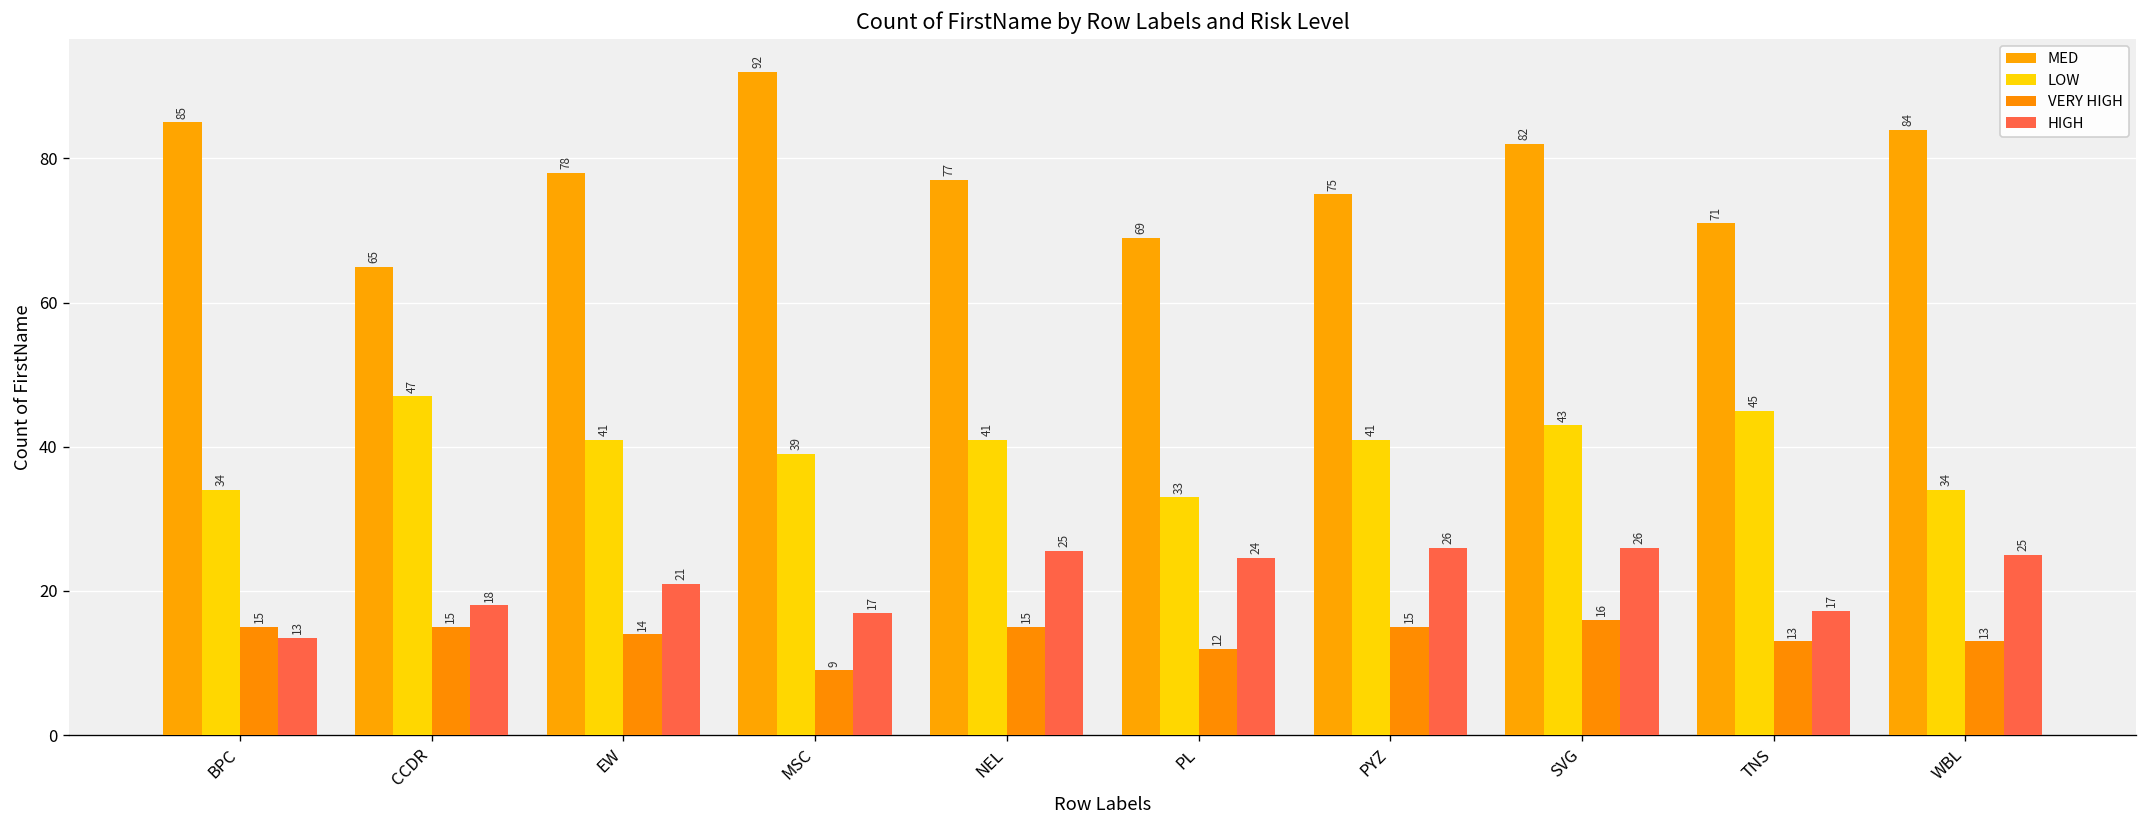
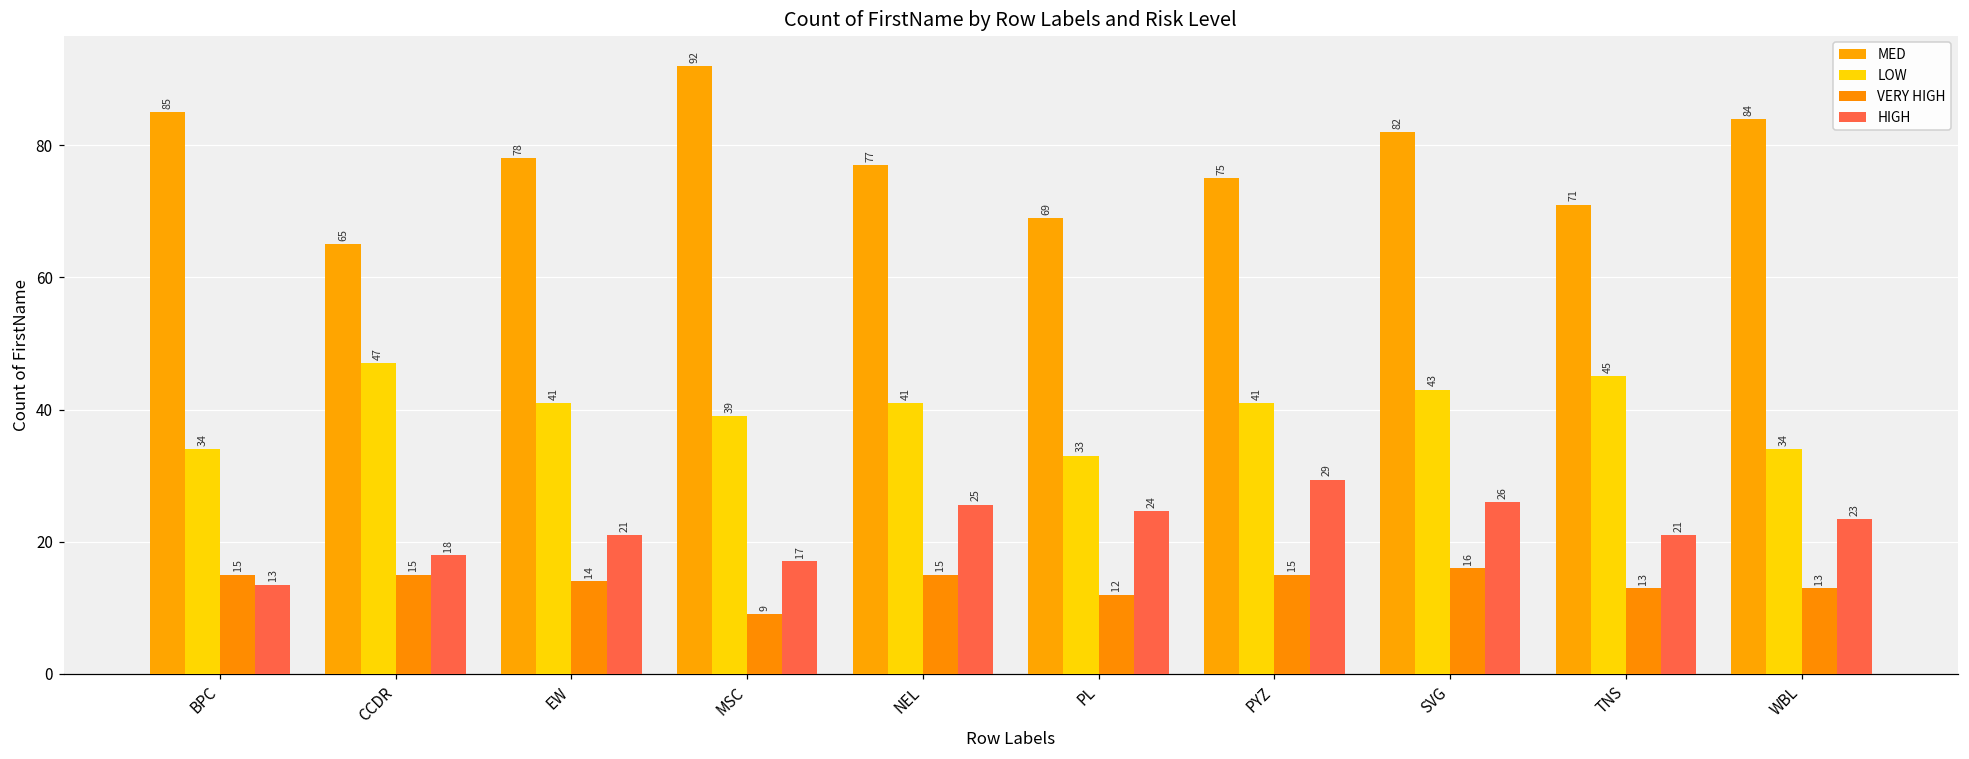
  {
    "HIGH": {
      "BPC": 13,
      "CCDR": 18,
      "EW": 21,
      "MSC": 17,
-     "PYZ": 26,
+     "PYZ": 29,
      "SVG": 26,
-     "TNS": 17,
-     "WBL": 25
+     "TNS": 21,
+     "WBL": 23
    }
  }
